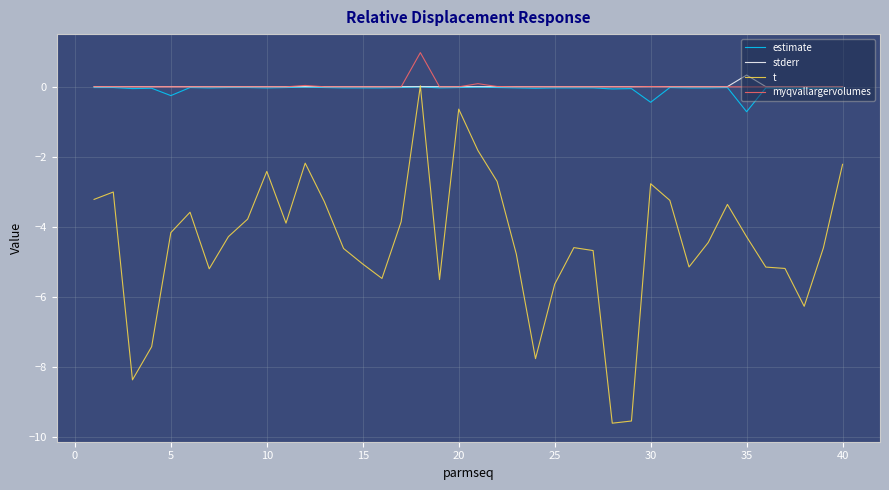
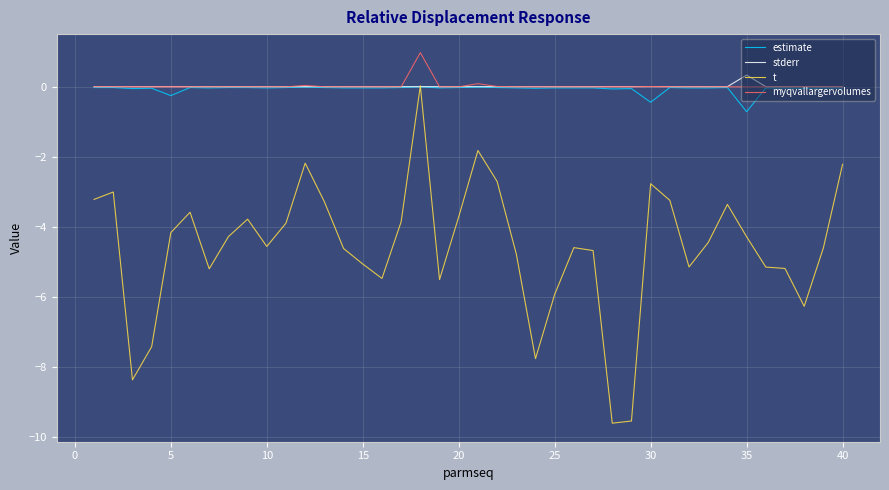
  {
    "estimate": {
      "5": -0.3,
      "30": -0.4,
      "35": -0.7
    },
    "t": {
      "5": -4.2,
-     "10": -2.4,
+     "10": -4.6,
      "15": -5.1,
-     "20": -0.6,
-     "25": -5.6,
+     "20": -3.7,
+     "25": -5.9,
      "30": -2.8,
      "35": -4.3,
      "40": -2.2
    }
  }
